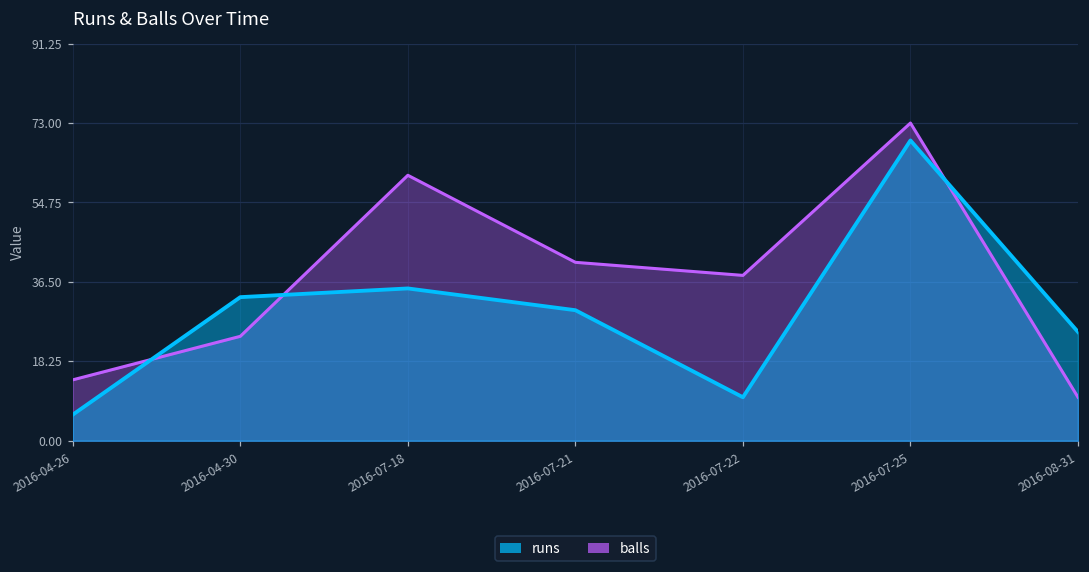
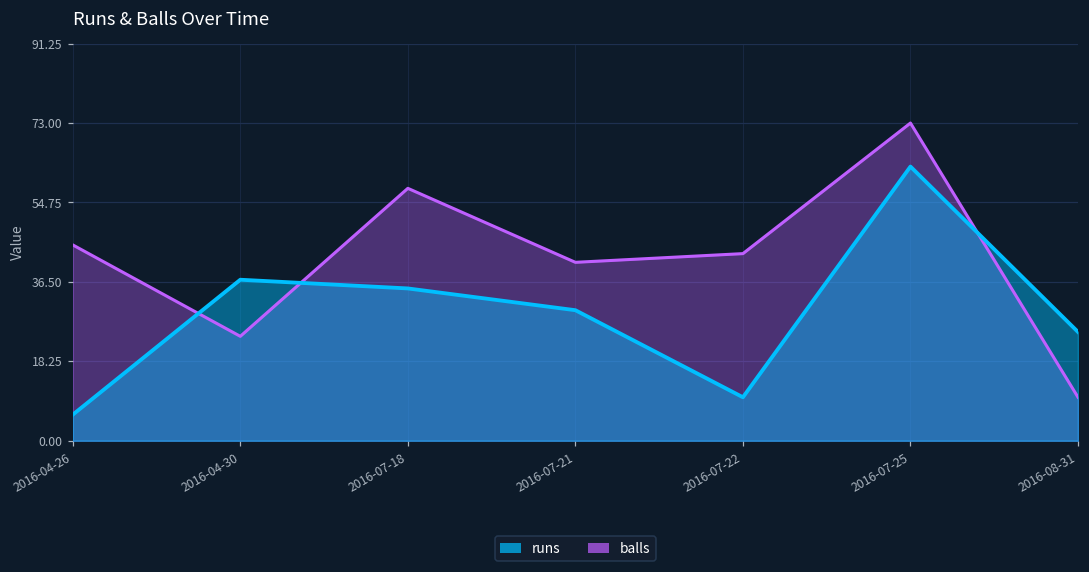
  {
    "balls": {
-     "2016-04-26": 14,
+     "2016-04-26": 45,
      "2016-04-30": 24,
-     "2016-07-18": 61,
+     "2016-07-18": 58,
      "2016-07-21": 41,
-     "2016-07-22": 38,
+     "2016-07-22": 43,
      "2016-07-25": 73,
      "2016-08-31": 10
    },
    "runs": {
      "2016-04-26": 6,
-     "2016-04-30": 33,
+     "2016-04-30": 37,
      "2016-07-18": 35,
      "2016-07-21": 30,
      "2016-07-22": 10,
-     "2016-07-25": 69,
+     "2016-07-25": 63,
      "2016-08-31": 25
    }
  }
